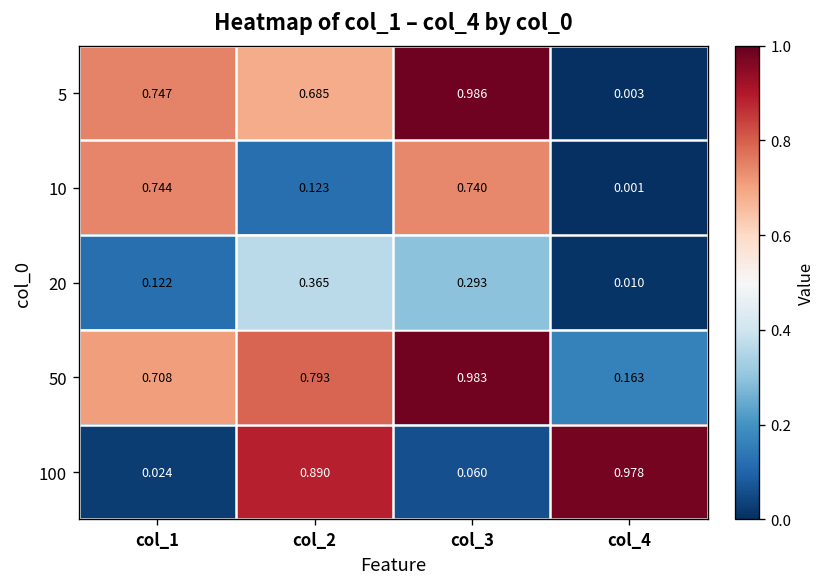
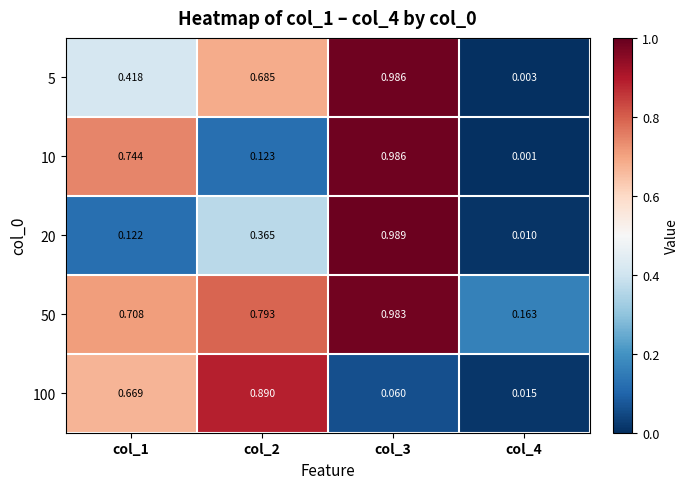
  {
    "5": {
-     "col_1": 0.747,
+     "col_1": 0.418,
      "col_2": 0.685,
      "col_3": 0.986,
      "col_4": 0.003
    },
    "10": {
      "col_1": 0.744,
      "col_2": 0.123,
-     "col_3": 0.740,
+     "col_3": 0.986,
      "col_4": 0.001
    },
    "20": {
      "col_1": 0.122,
      "col_2": 0.365,
-     "col_3": 0.293,
+     "col_3": 0.989,
      "col_4": 0.010
    },
    "50": {
      "col_1": 0.708,
      "col_2": 0.793,
      "col_3": 0.983,
      "col_4": 0.163
    },
    "100": {
-     "col_1": 0.024,
+     "col_1": 0.669,
      "col_2": 0.890,
      "col_3": 0.060,
-     "col_4": 0.978
+     "col_4": 0.015
    }
  }
